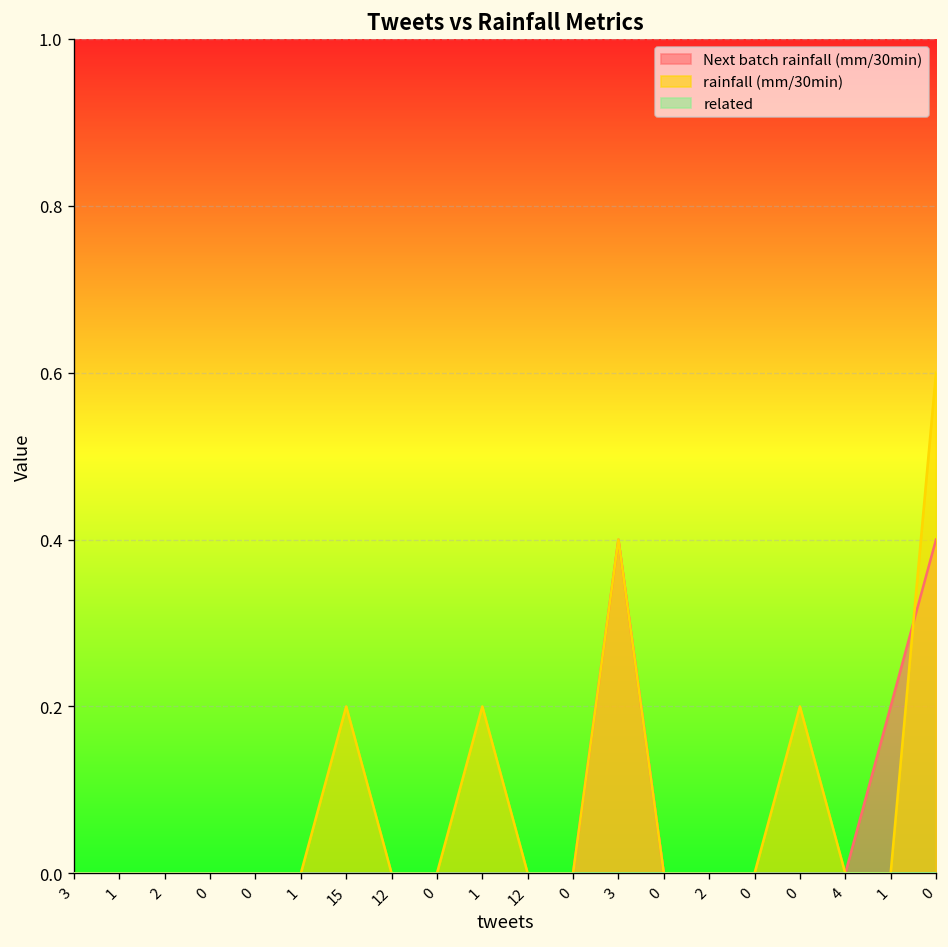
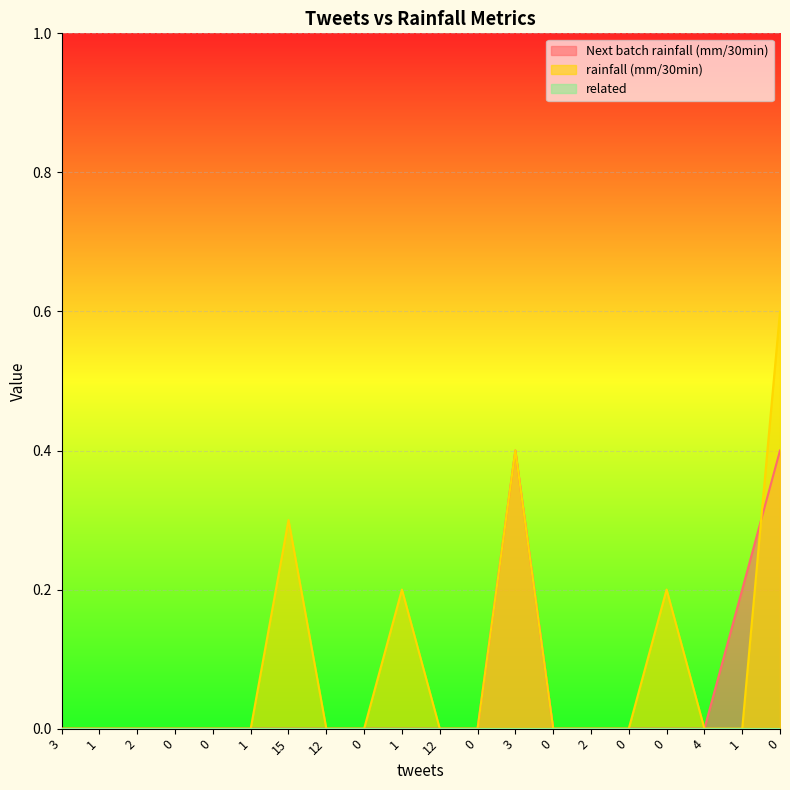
  {
    "rainfall (mm/30min)": {
-     "15": 0.2
+     "15": 0.3
    }
  }
